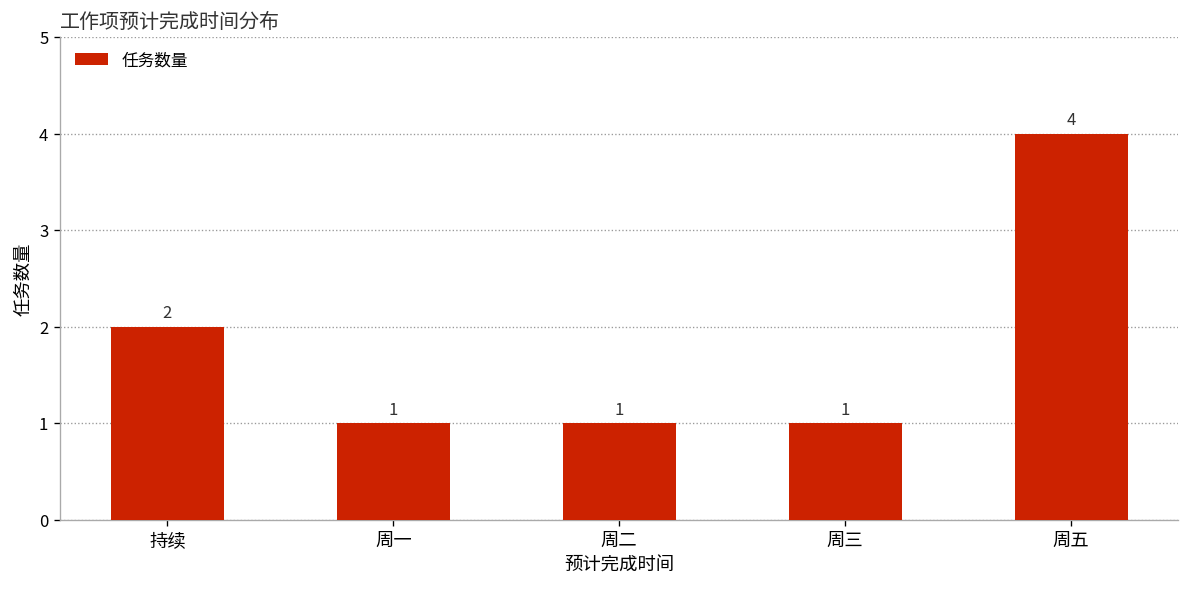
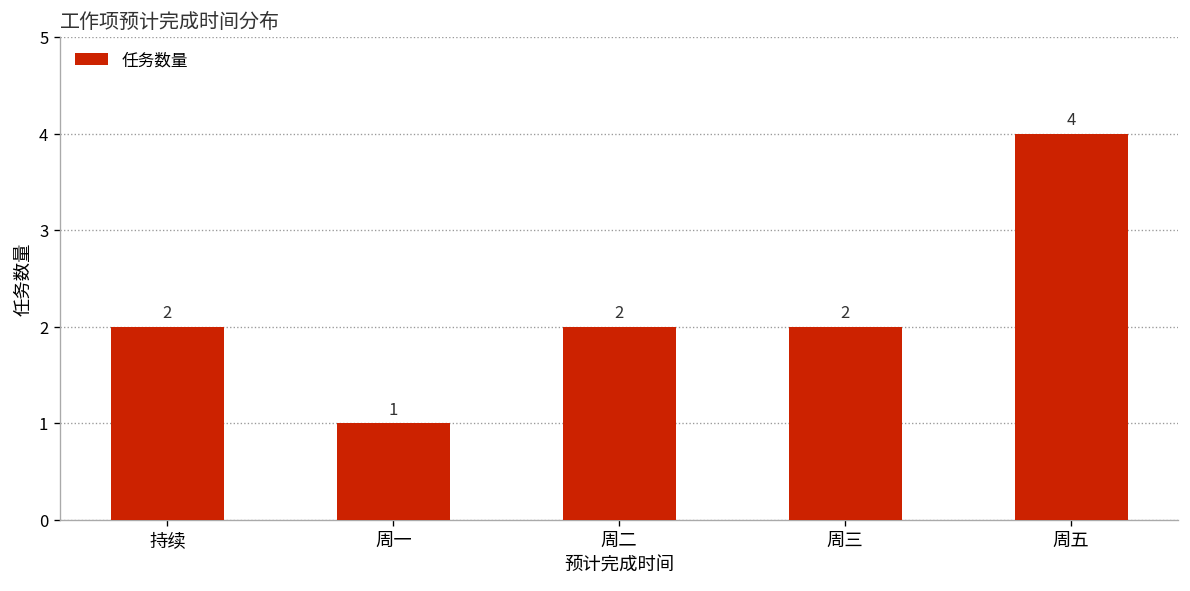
  {
    "持续": 2,
    "周一": 1,
-   "周二": 1,
-   "周三": 1,
+   "周二": 2,
+   "周三": 2,
    "周五": 4
  }
